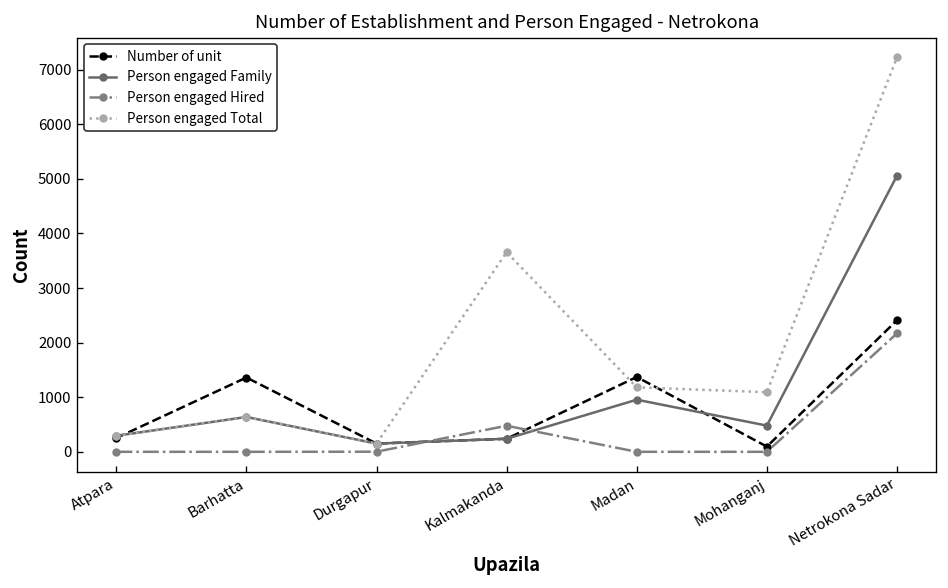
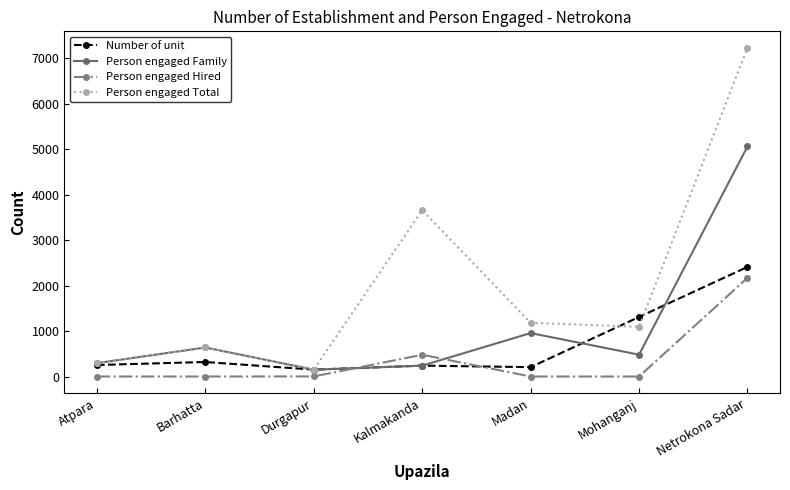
  {
    "Number of unit": {
-     "Barhatta": 1400,
-     "Madan": 1400,
-     "Mohanganj": 100,
+     "Barhatta": 300,
+     "Madan": 200,
+     "Mohanganj": 1300,
      "Netrokona Sadar": 2400
    },
    "Person engaged Total": {
      "Kalmakanda": 3700,
      "Madan": 1200,
      "Mohanganj": 1100,
      "Netrokona Sadar": 7200
    }
  }
